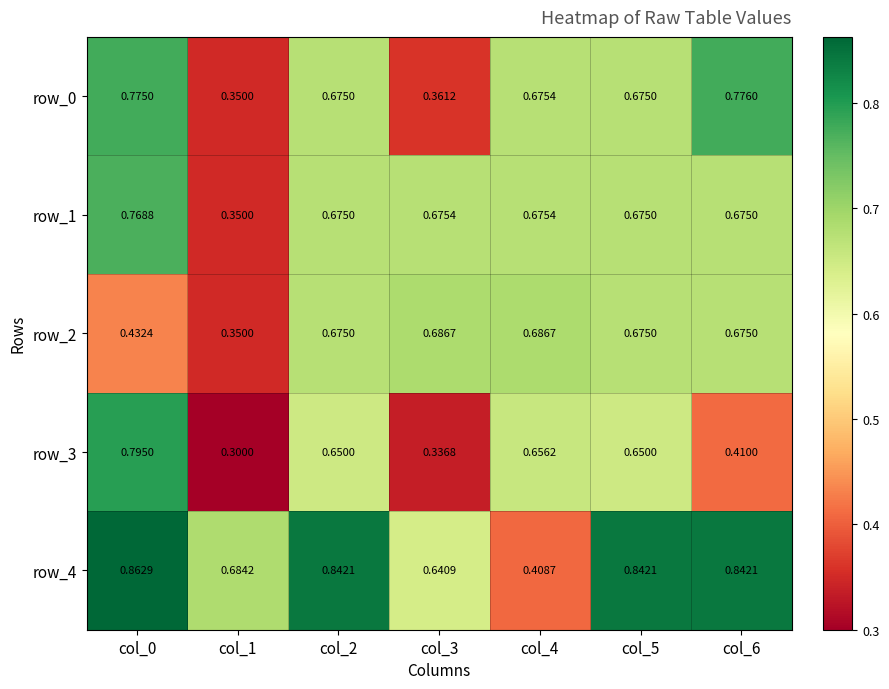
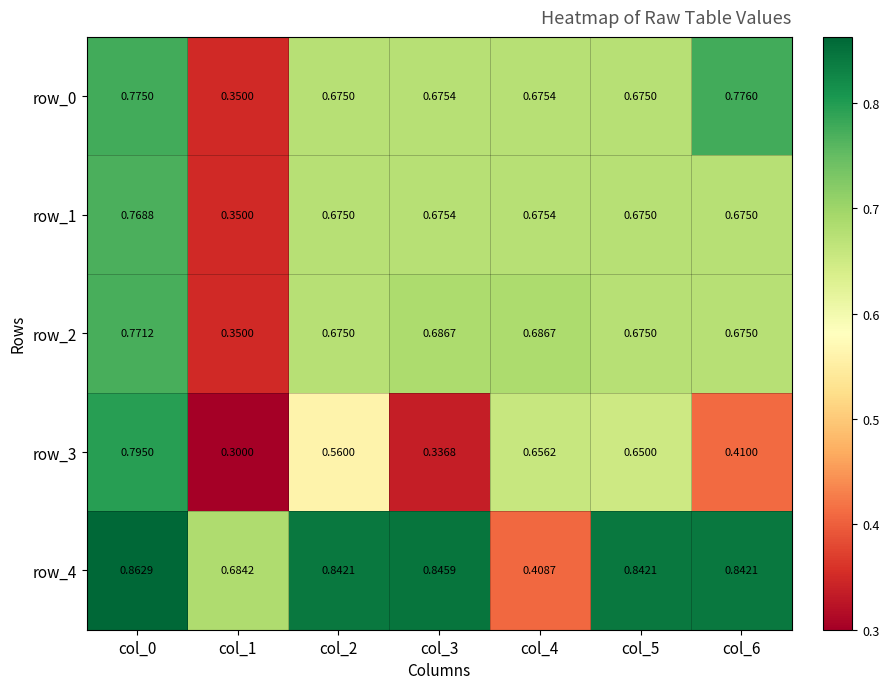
  {
    "row_0": {
      "col_0": 0.7750,
      "col_1": 0.3500,
      "col_2": 0.6750,
-     "col_3": 0.3612,
+     "col_3": 0.6754,
      "col_4": 0.6754,
      "col_5": 0.6750,
      "col_6": 0.7760
    },
    "row_1": {
      "col_0": 0.7688,
      "col_1": 0.3500,
      "col_2": 0.6750,
      "col_3": 0.6754,
      "col_4": 0.6754,
      "col_5": 0.6750,
      "col_6": 0.6750
    },
    "row_2": {
-     "col_0": 0.4324,
+     "col_0": 0.7712,
      "col_1": 0.3500,
      "col_2": 0.6750,
      "col_3": 0.6867,
      "col_4": 0.6867,
      "col_5": 0.6750,
      "col_6": 0.6750
    },
    "row_3": {
      "col_0": 0.7950,
      "col_1": 0.3000,
-     "col_2": 0.6500,
+     "col_2": 0.5600,
      "col_3": 0.3368,
      "col_4": 0.6562,
      "col_5": 0.6500,
      "col_6": 0.4100
    },
    "row_4": {
      "col_0": 0.8629,
      "col_1": 0.6842,
      "col_2": 0.8421,
-     "col_3": 0.6409,
+     "col_3": 0.8459,
      "col_4": 0.4087,
      "col_5": 0.8421,
      "col_6": 0.8421
    }
  }
